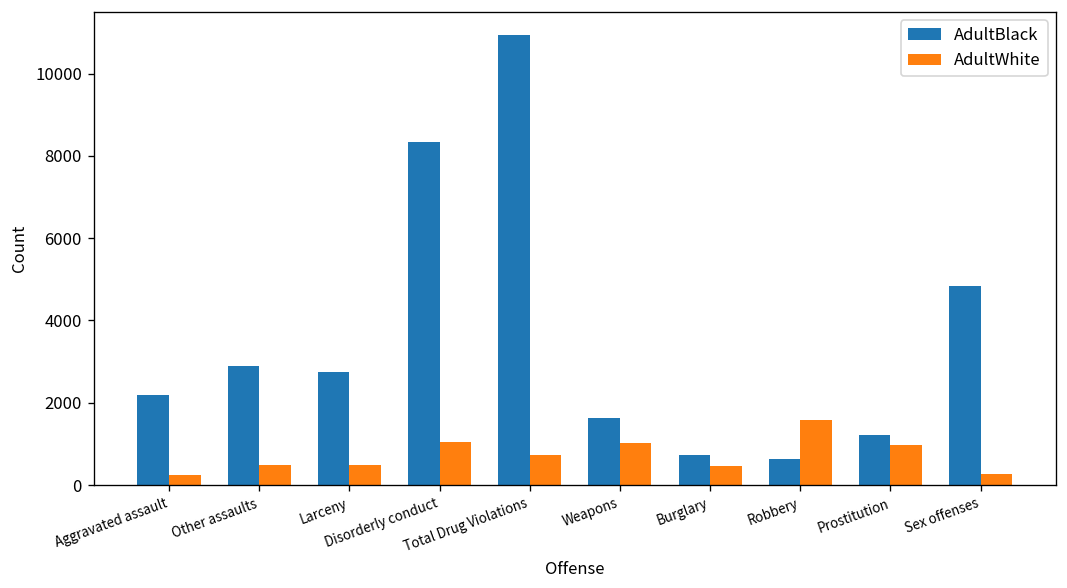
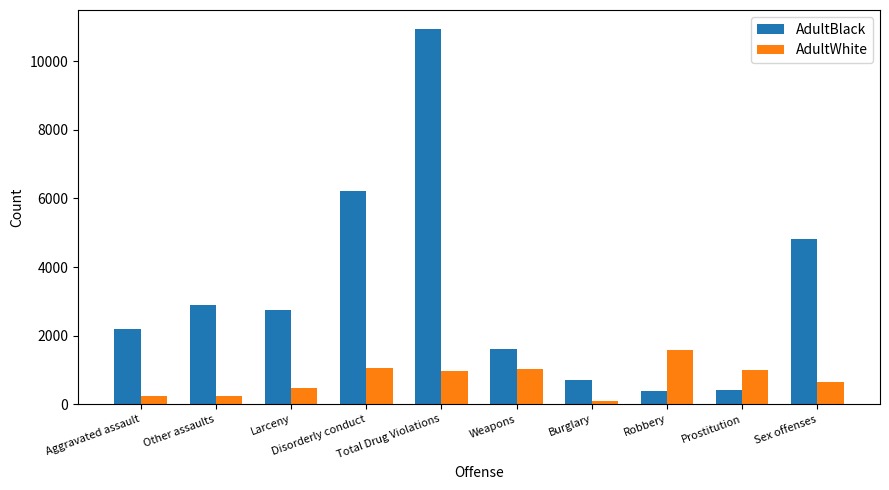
  {
    "AdultBlack": {
      "Aggravated assault": 2200,
      "Other assaults": 2900,
      "Larceny": 2700,
-     "Disorderly conduct": 8300,
+     "Disorderly conduct": 6200,
      "Total Drug Violations": 11000,
      "Weapons": 1600,
      "Burglary": 700,
-     "Robbery": 600,
-     "Prostitution": 1200,
+     "Robbery": 400,
+     "Prostitution": 400,
      "Sex offenses": 4800
    },
    "AdultWhite": {
      "Aggravated assault": 200,
-     "Other assaults": 500,
+     "Other assaults": 200,
      "Larceny": 500,
      "Disorderly conduct": 1000,
-     "Total Drug Violations": 700,
+     "Total Drug Violations": 1000,
      "Weapons": 1000,
-     "Burglary": 500,
+     "Burglary": 100,
      "Robbery": 1600,
      "Prostitution": 1000,
-     "Sex offenses": 300
+     "Sex offenses": 700
    }
  }
